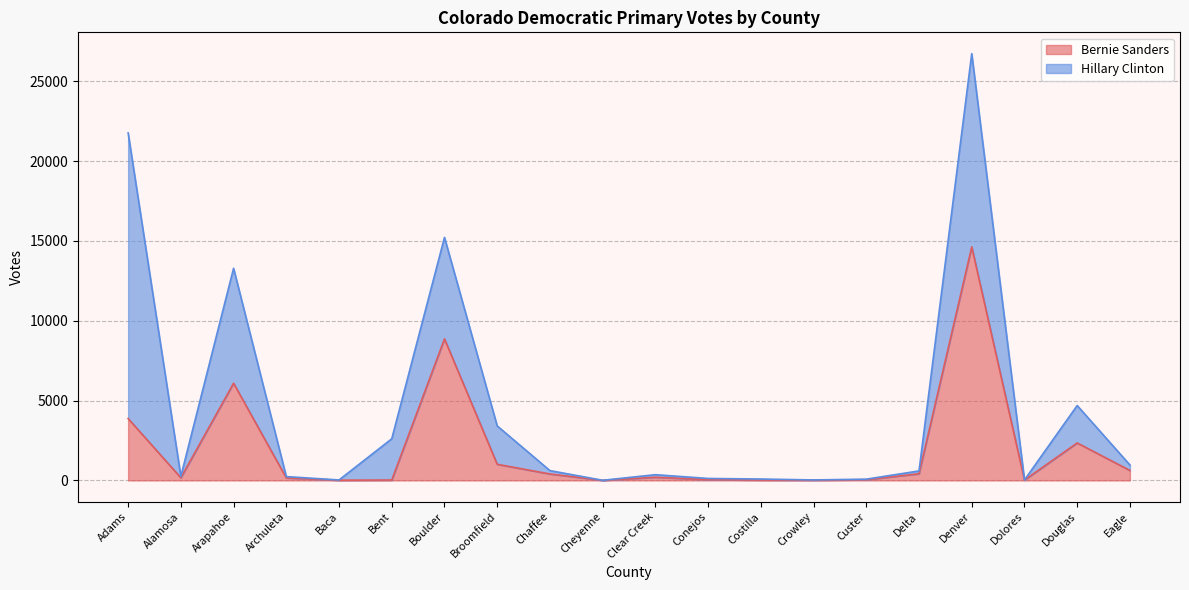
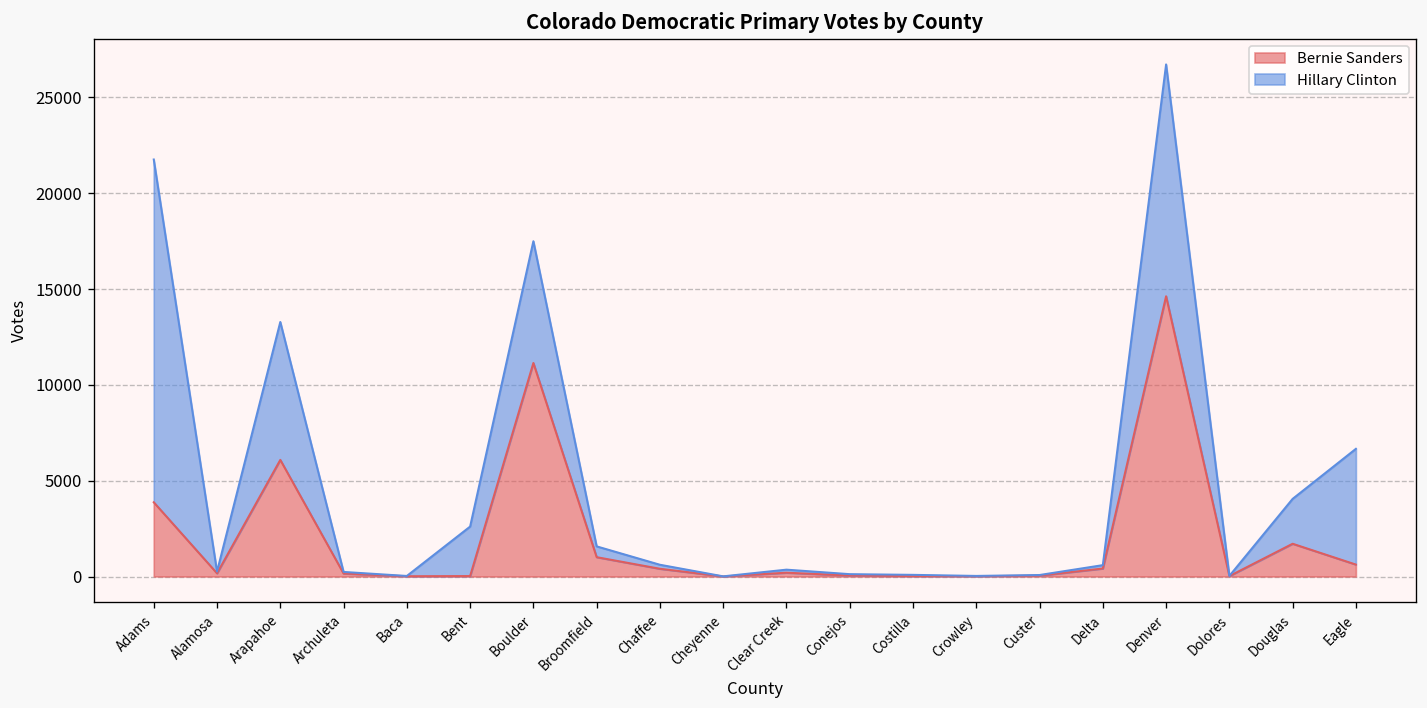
  {
    "Bernie Sanders": {
      "Adams": 3900,
      "Arapahoe": 6100,
      "Bent": 0,
-     "Boulder": 8900,
+     "Boulder": 11100,
      "Broomfield": 1000,
      "Chaffee": 400,
      "Delta": 400,
      "Denver": 14600,
-     "Douglas": 2300,
+     "Douglas": 1700,
      "Eagle": 600
    },
    "Hillary Clinton": {
      "Adams": 17900,
      "Arapahoe": 7200,
      "Bent": 2600,
      "Boulder": 6400,
-     "Broomfield": 2400,
+     "Broomfield": 600,
      "Chaffee": 200,
      "Delta": 200,
      "Denver": 12100,
      "Douglas": 2300,
-     "Eagle": 300
+     "Eagle": 6000
    }
  }
